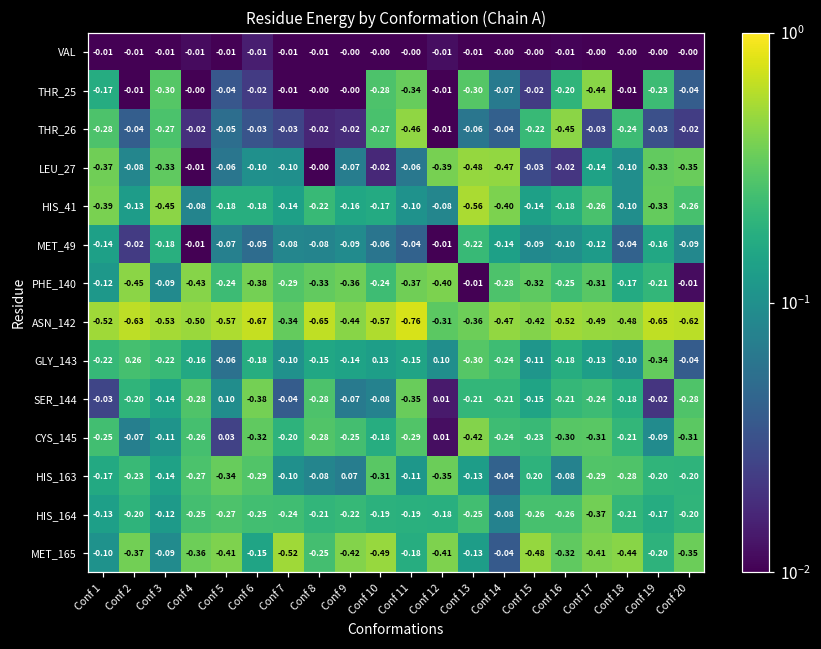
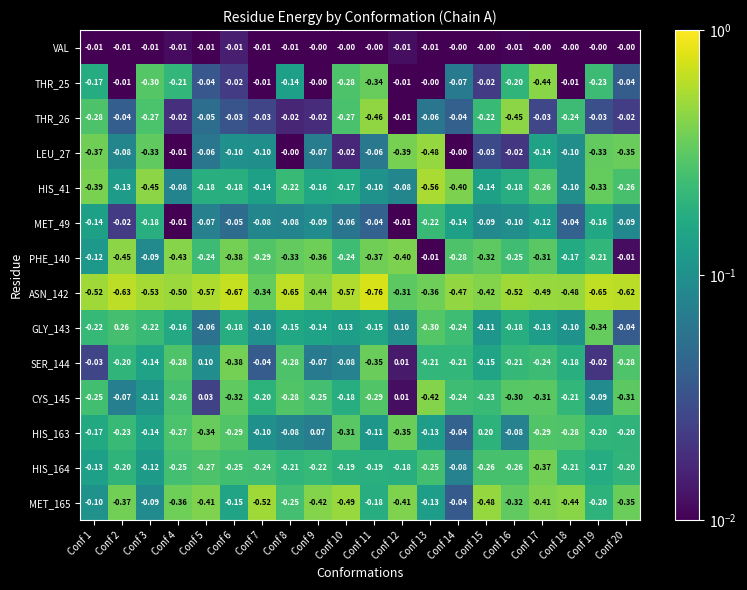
  {
    "THR_25": {
      "Conf 1": -0.17,
      "Conf 2": -0.01,
      "Conf 3": -0.30,
-     "Conf 4": -0.00,
+     "Conf 4": -0.21,
      "Conf 5": -0.04,
      "Conf 6": -0.02,
      "Conf 7": -0.01,
-     "Conf 8": -0.00,
+     "Conf 8": -0.14,
      "Conf 9": -0.00,
      "Conf 10": -0.28,
      "Conf 11": -0.34,
      "Conf 12": -0.01,
-     "Conf 13": -0.30,
+     "Conf 13": -0.00,
      "Conf 14": -0.07,
      "Conf 15": -0.02,
      "Conf 16": -0.20,
      "Conf 17": -0.44,
      "Conf 18": -0.01,
      "Conf 19": -0.23,
      "Conf 20": -0.04
    },
    "LEU_27": {
      "Conf 1": -0.37,
      "Conf 2": -0.08,
      "Conf 3": -0.33,
      "Conf 4": -0.01,
      "Conf 5": -0.06,
      "Conf 6": -0.10,
      "Conf 7": -0.10,
      "Conf 8": -0.00,
      "Conf 9": -0.07,
      "Conf 10": -0.02,
      "Conf 11": -0.06,
      "Conf 12": -0.39,
      "Conf 13": -0.48,
-     "Conf 14": -0.47,
+     "Conf 14": -0.00,
      "Conf 15": -0.03,
      "Conf 16": -0.02,
      "Conf 17": -0.14,
      "Conf 18": -0.10,
      "Conf 19": -0.33,
      "Conf 20": -0.35
    }
  }
